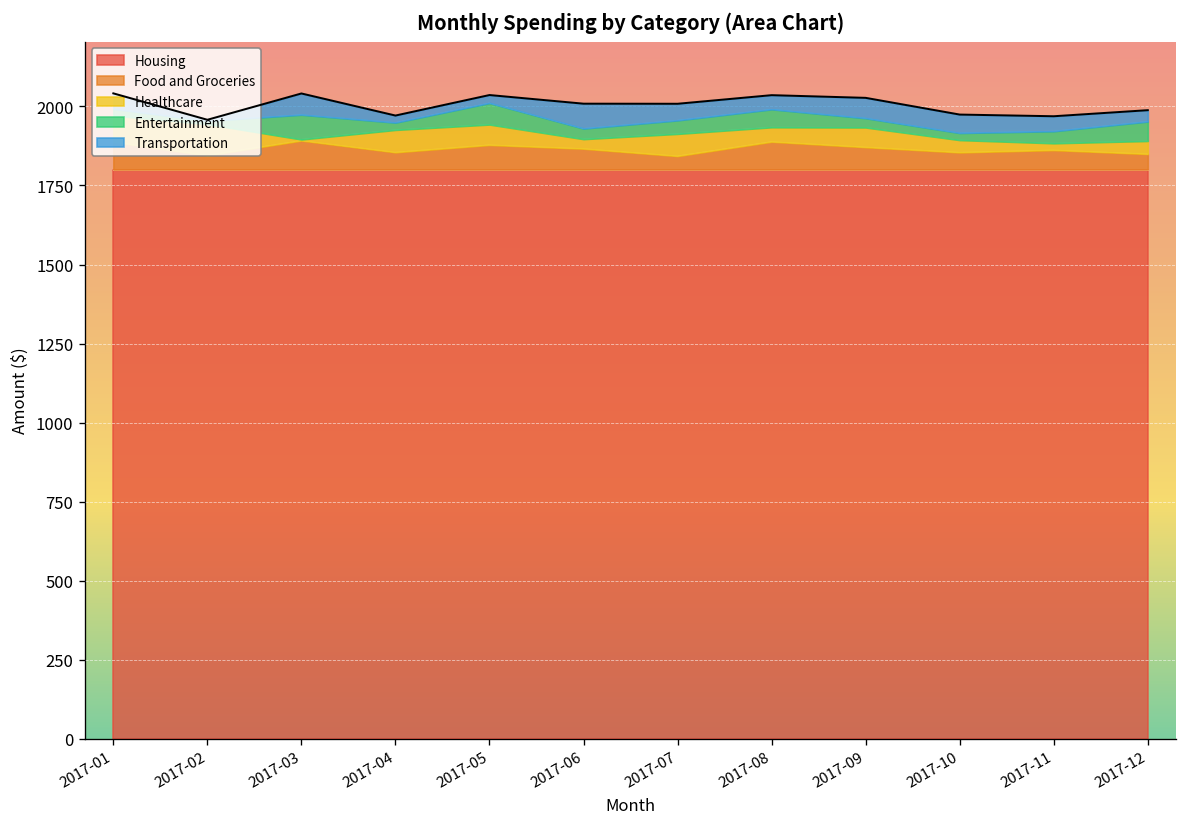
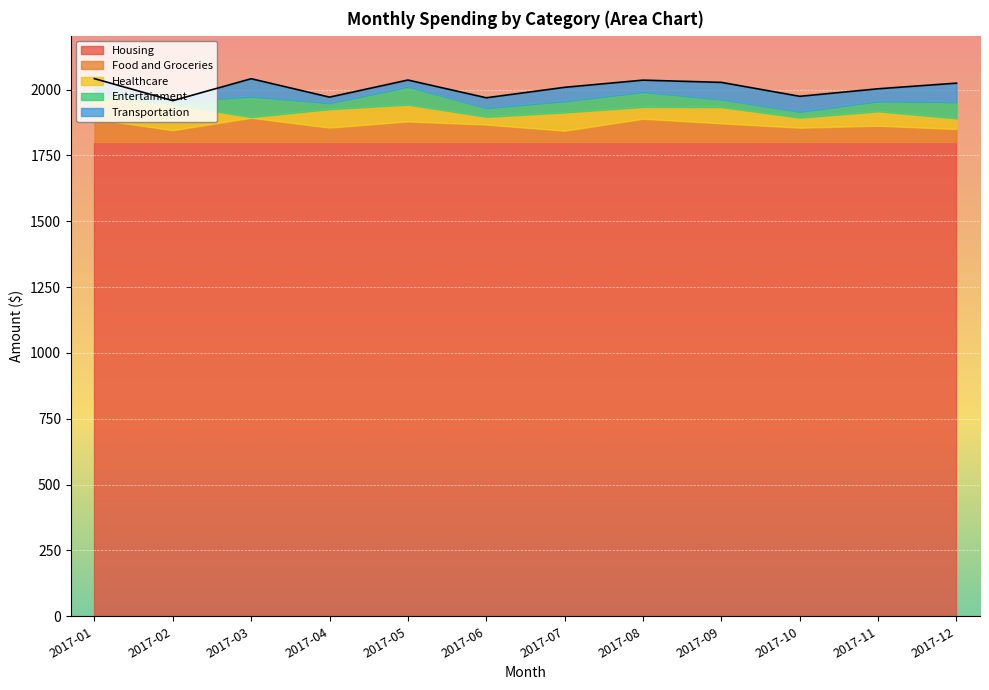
  {
    "Healthcare": {
      "2017-04": 70,
      "2017-05": 60,
      "2017-06": 30,
      "2017-07": 70,
      "2017-08": 50,
      "2017-09": 60,
      "2017-10": 40,
-     "2017-11": 20,
+     "2017-11": 60,
      "2017-12": 40
    },
    "Entertainment": {
      "2017-03": 80,
      "2017-04": 20,
      "2017-05": 70,
      "2017-06": 30,
      "2017-07": 40,
      "2017-08": 60,
      "2017-09": 30,
      "2017-10": 20,
      "2017-11": 40,
      "2017-12": 60
    },
    "Transportation": {
      "2017-03": 70,
      "2017-04": 20,
      "2017-05": 30,
-     "2017-06": 80,
+     "2017-06": 40,
      "2017-07": 50,
      "2017-08": 40,
      "2017-09": 60,
      "2017-10": 60,
      "2017-11": 50,
-     "2017-12": 40
+     "2017-12": 70
    }
  }
